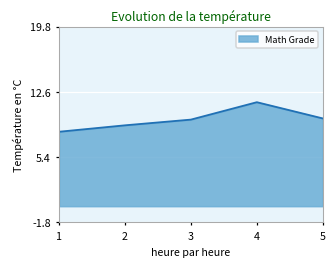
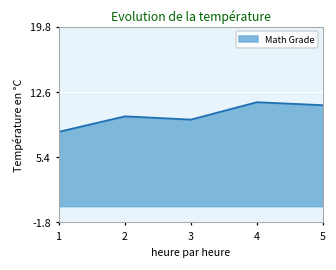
  {
    "1": 8,
-   "2": 9,
+   "2": 10,
    "3": 10,
    "4": 11,
-   "5": 10
+   "5": 11
  }
